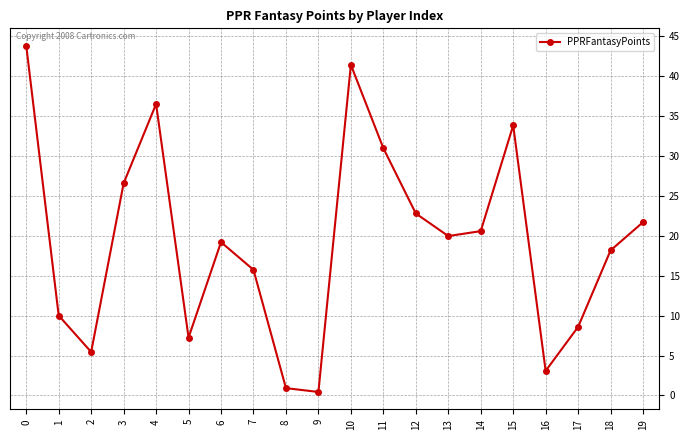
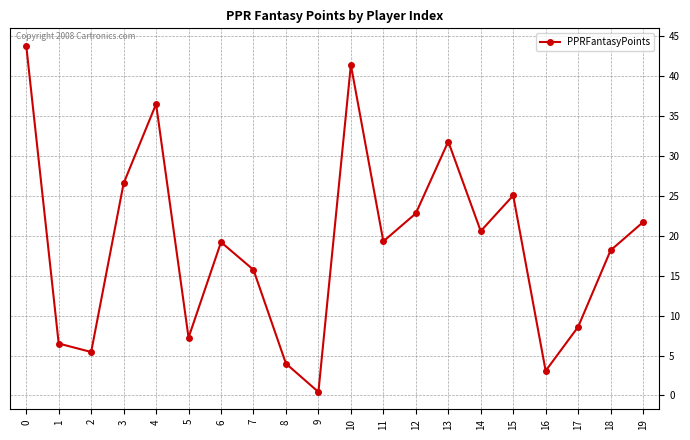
  {
-   "1": 10,
+   "1": 7,
    "2": 5,
    "3": 27,
    "4": 36,
    "5": 7,
    "6": 19,
    "7": 16,
-   "8": 1,
+   "8": 4,
    "9": 0,
    "10": 41,
-   "11": 31,
+   "11": 19,
    "12": 23,
-   "13": 20,
+   "13": 32,
    "14": 21,
-   "15": 34,
+   "15": 25,
    "16": 3,
    "17": 9,
    "18": 18,
    "19": 22
  }
